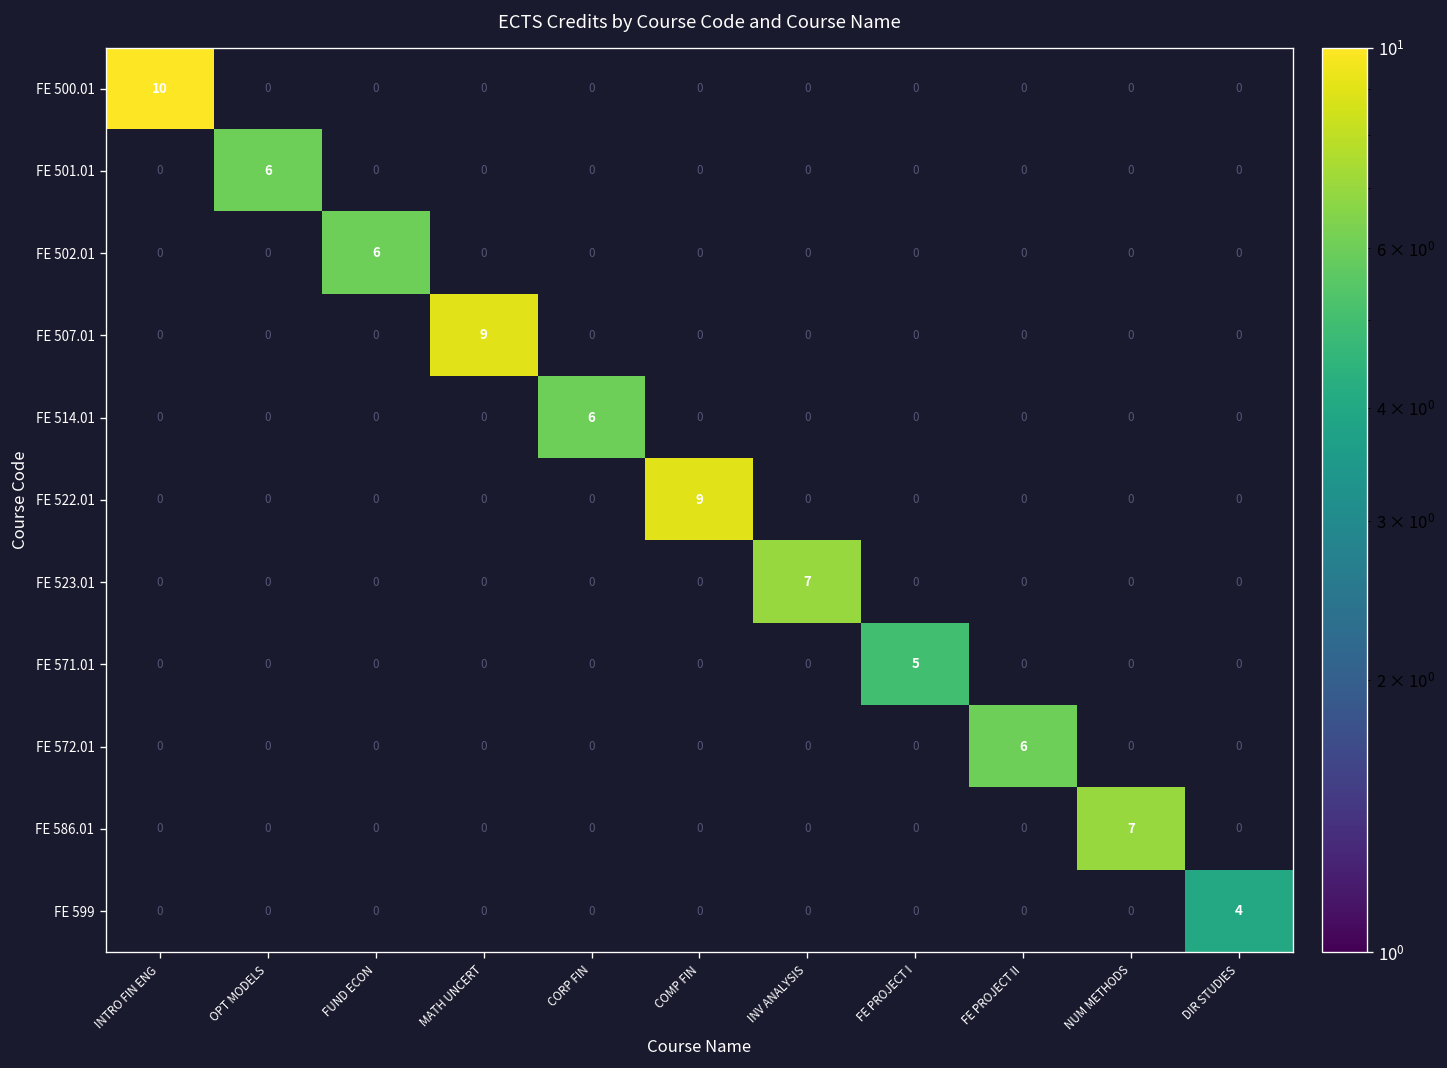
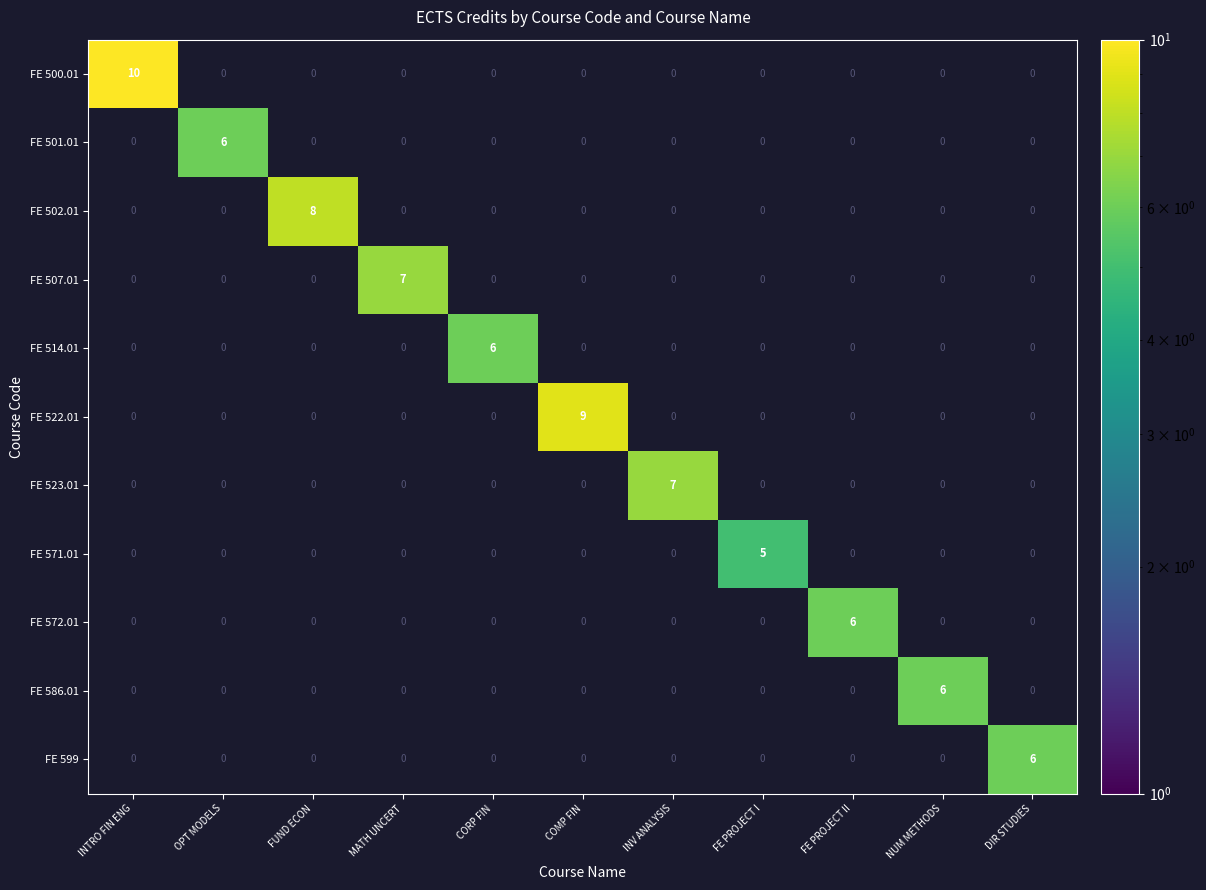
  {
    "FE 500.01": {
      "INTRO FIN ENG": 10
    },
    "FE 501.01": {
      "OPT MODELS": 6
    },
    "FE 502.01": {
-     "FUND ECON": 6
+     "FUND ECON": 8
    },
    "FE 507.01": {
-     "MATH UNCERT": 9
+     "MATH UNCERT": 7
    },
    "FE 514.01": {
      "CORP FIN": 6
    },
    "FE 522.01": {
      "COMP FIN": 9
    },
    "FE 523.01": {
      "INV ANALYSIS": 7
    },
    "FE 571.01": {
      "FE PROJECT I": 5
    },
    "FE 572.01": {
      "FE PROJECT II": 6
    },
    "FE 586.01": {
-     "NUM METHODS": 7
+     "NUM METHODS": 6
    },
    "FE 599": {
-     "DIR STUDIES": 4
+     "DIR STUDIES": 6
    }
  }
